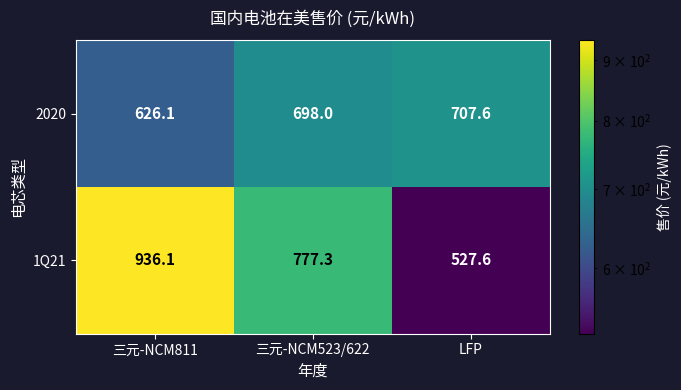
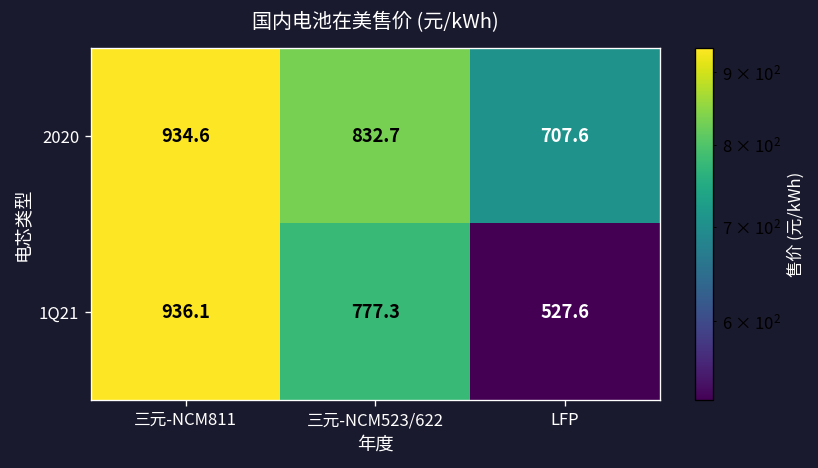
  {
    "2020": {
-     "三元-NCM811": 626.1,
-     "三元-NCM523/622": 698.0,
+     "三元-NCM811": 934.6,
+     "三元-NCM523/622": 832.7,
      "LFP": 707.6
    },
    "1Q21": {
      "三元-NCM811": 936.1,
      "三元-NCM523/622": 777.3,
      "LFP": 527.6
    }
  }
